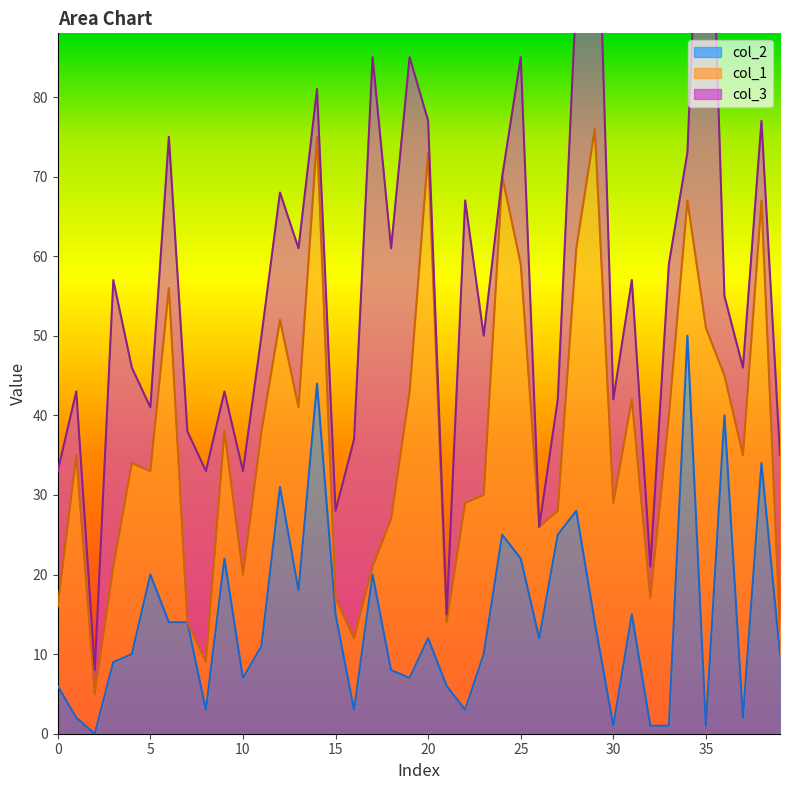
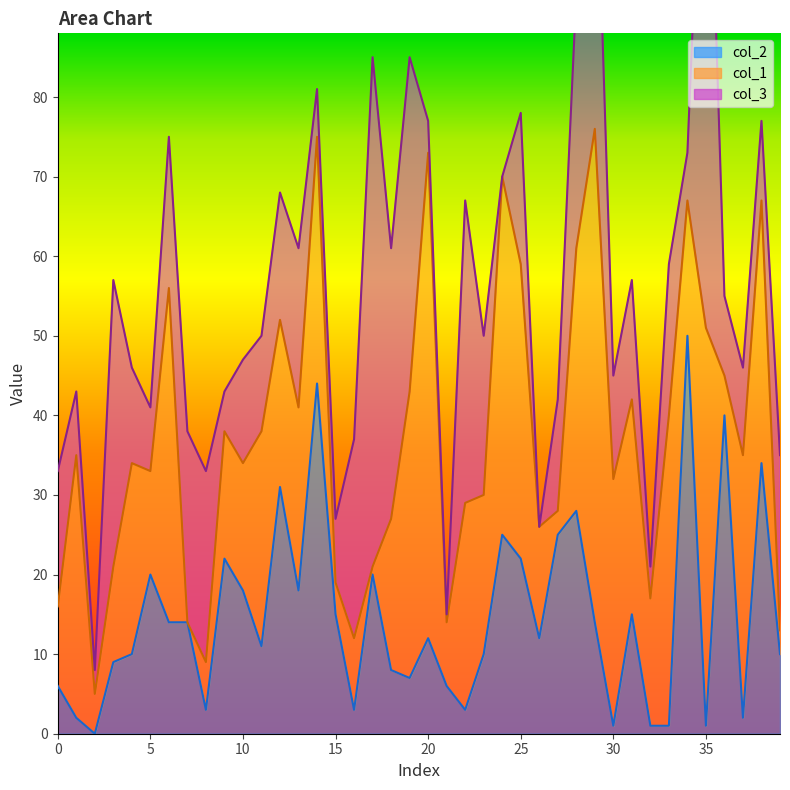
  {
    "col_2": {
      "0": 6,
      "5": 20,
-     "10": 7,
+     "10": 18,
      "15": 15,
      "20": 12,
      "25": 22,
      "30": 1,
      "35": 1
    },
    "col_1": {
      "0": 10,
      "5": 13,
-     "10": 13,
-     "15": 2,
+     "10": 16,
+     "15": 4,
      "20": 61,
      "25": 37,
-     "30": 28,
+     "30": 31,
      "35": 50
    },
    "col_3": {
      "0": 17,
      "5": 8,
      "10": 13,
-     "15": 11,
+     "15": 8,
      "20": 4,
-     "25": 26,
+     "25": 19,
      "30": 13
    }
  }
